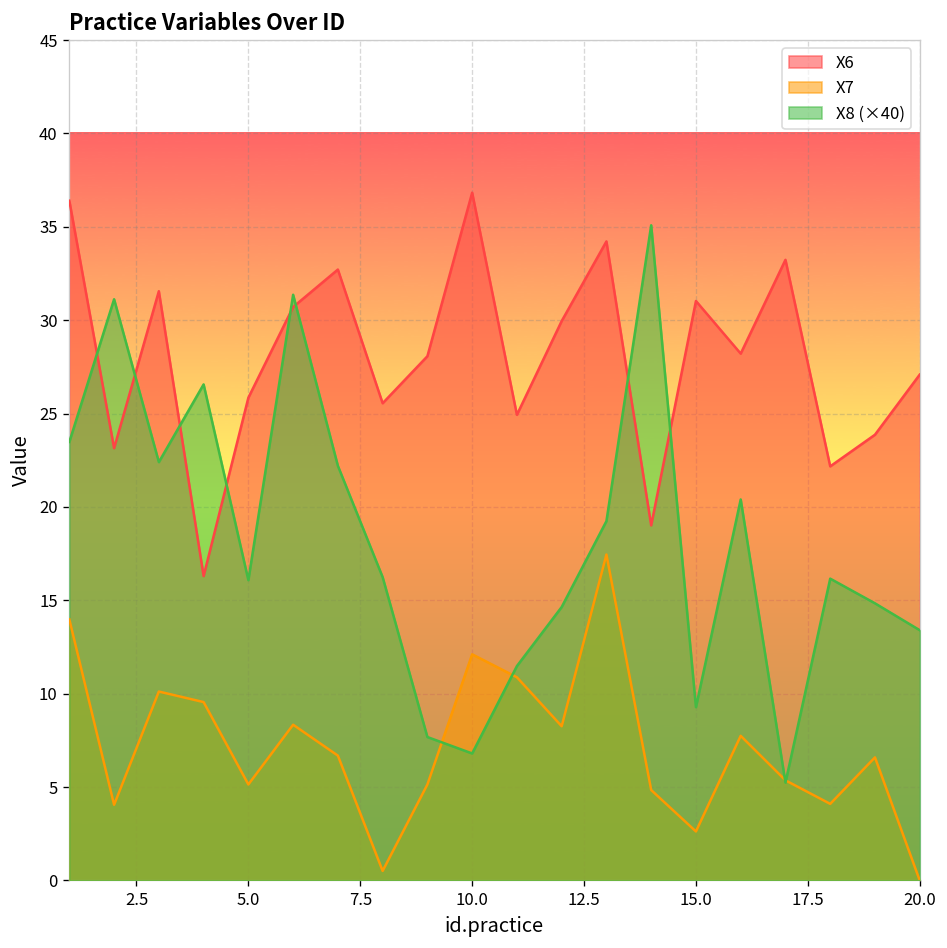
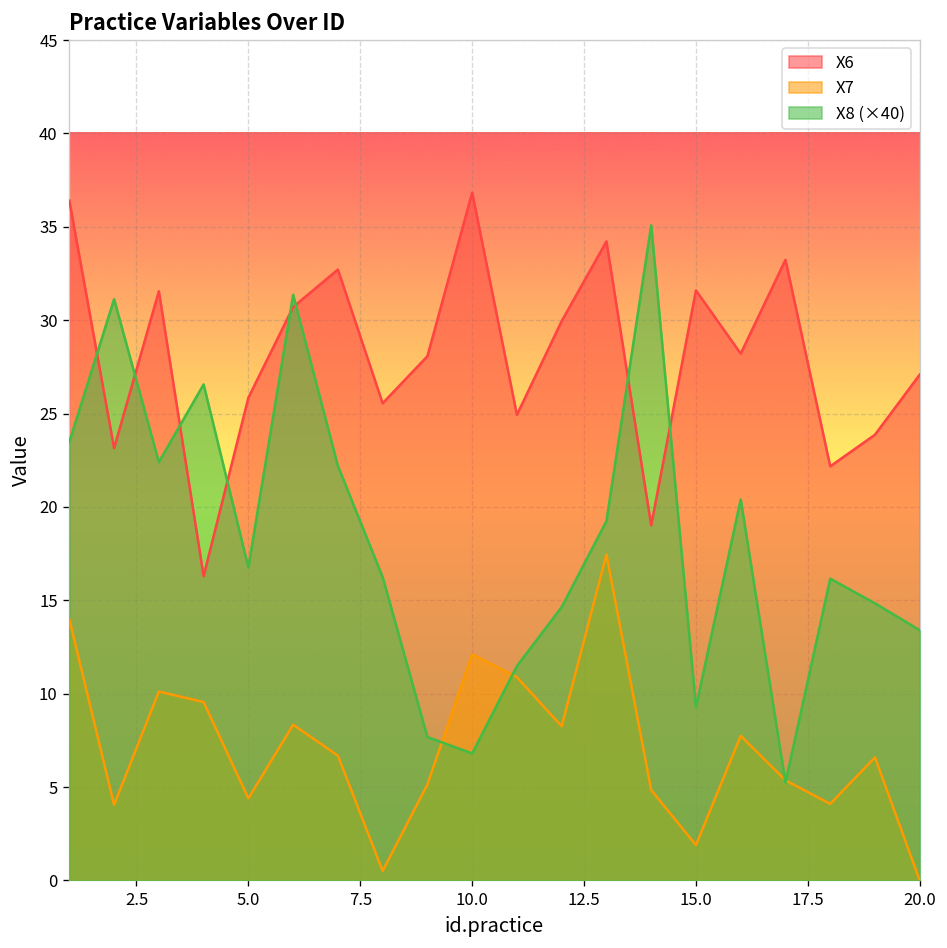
  {
    "X6": {
      "5.0": 25.8,
      "10.0": 36.8,
-     "15.0": 31.0,
+     "15.0": 31.6,
      "20.0": 27.1
    },
    "X7": {
-     "5.0": 5.1,
+     "5.0": 4.4,
      "10.0": 12.1,
-     "15.0": 2.6,
+     "15.0": 1.9,
      "20.0": 0.0
    },
    "X8 (×40)": {
-     "5.0": 16.1,
+     "5.0": 16.8,
      "10.0": 6.8,
      "15.0": 9.3,
      "20.0": 13.4
    }
  }
